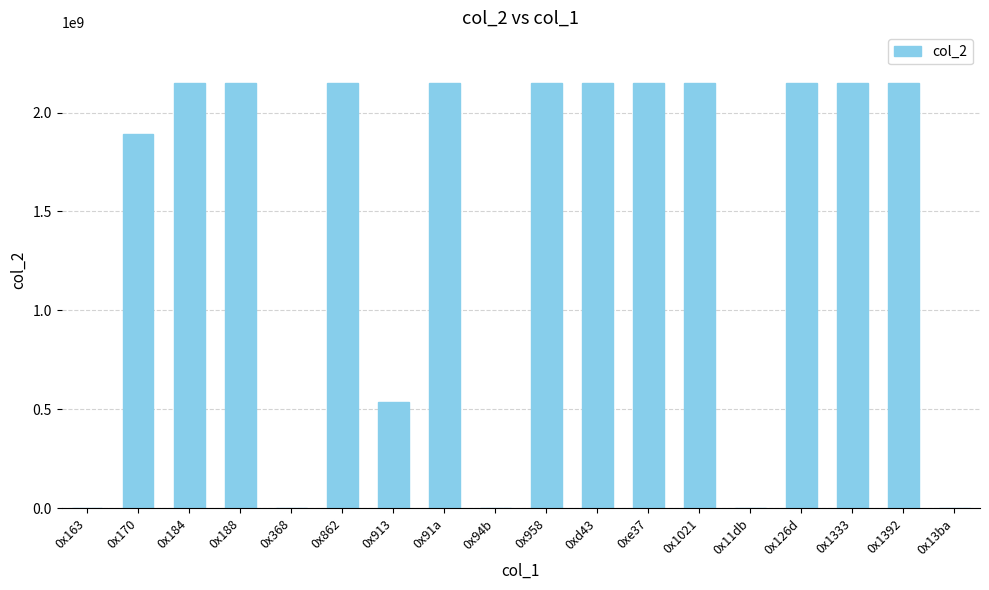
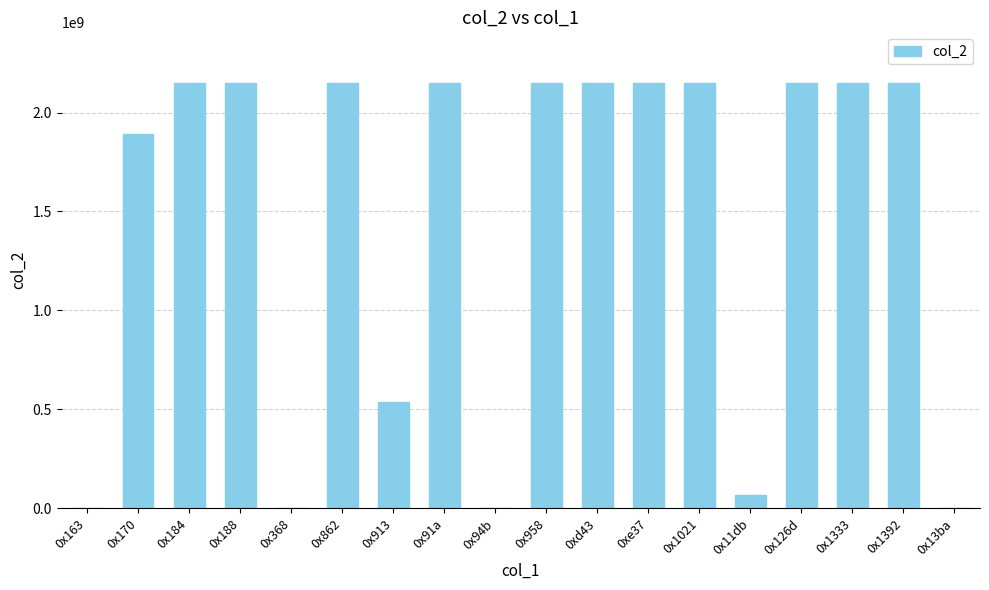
  {
    "0x170": 1890000000,
    "0x184": 2150000000,
    "0x188": 2150000000,
    "0x862": 2150000000,
    "0x913": 540000000,
    "0x91a": 2150000000,
    "0x958": 2150000000,
    "0xd43": 2150000000,
    "0xe37": 2150000000,
    "0x1021": 2150000000,
-   "0x11db": 0,
+   "0x11db": 70000000,
    "0x126d": 2150000000,
    "0x1333": 2150000000,
    "0x1392": 2150000000
  }
